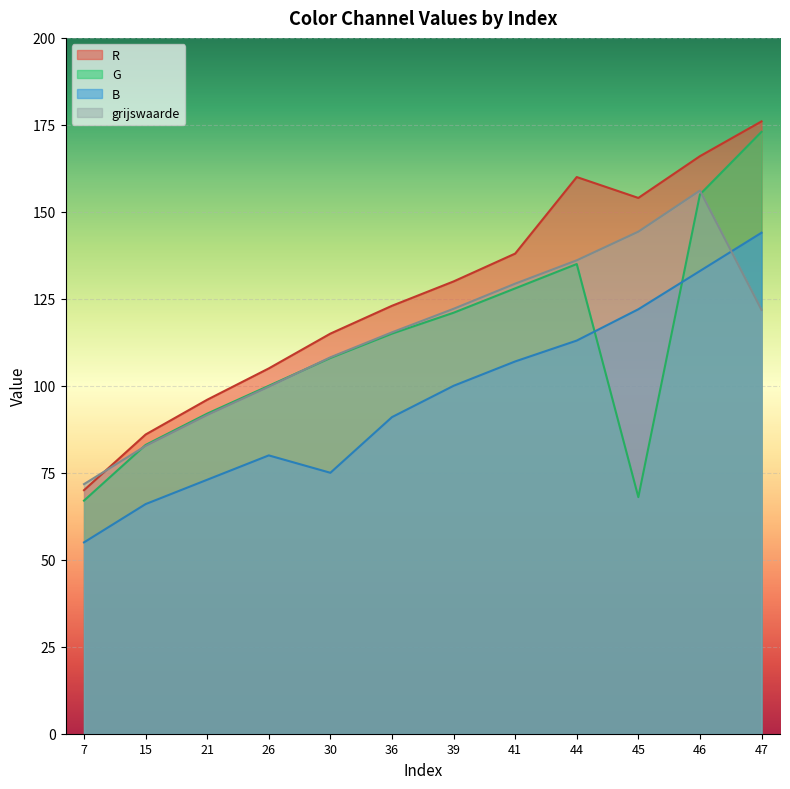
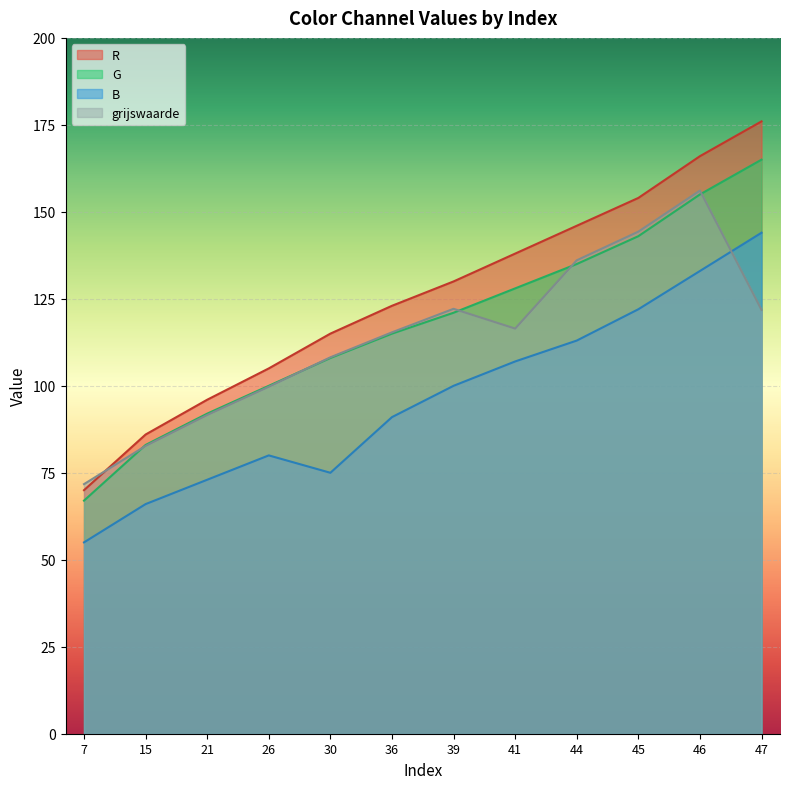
  {
    "R": {
      "7": 70,
      "15": 86,
      "21": 96,
      "26": 105,
      "30": 115,
      "36": 123,
      "39": 130,
      "41": 138,
-     "44": 160,
+     "44": 146,
      "45": 154,
      "46": 166,
      "47": 176
    },
    "G": {
      "7": 67,
      "39": 121,
      "41": 128,
      "44": 135,
-     "45": 68,
+     "45": 143,
      "46": 155,
-     "47": 173
+     "47": 165
    },
    "B": {
      "7": 55,
      "15": 66,
      "21": 73,
      "26": 80,
      "30": 75,
      "36": 91,
      "39": 100,
      "41": 107,
      "44": 113,
      "45": 122,
      "46": 133,
      "47": 144
    },
    "grijswaarde": {
      "7": 72,
      "39": 122,
-     "41": 129,
+     "41": 116,
      "44": 136,
      "45": 144,
      "46": 156,
      "47": 122
    }
  }
